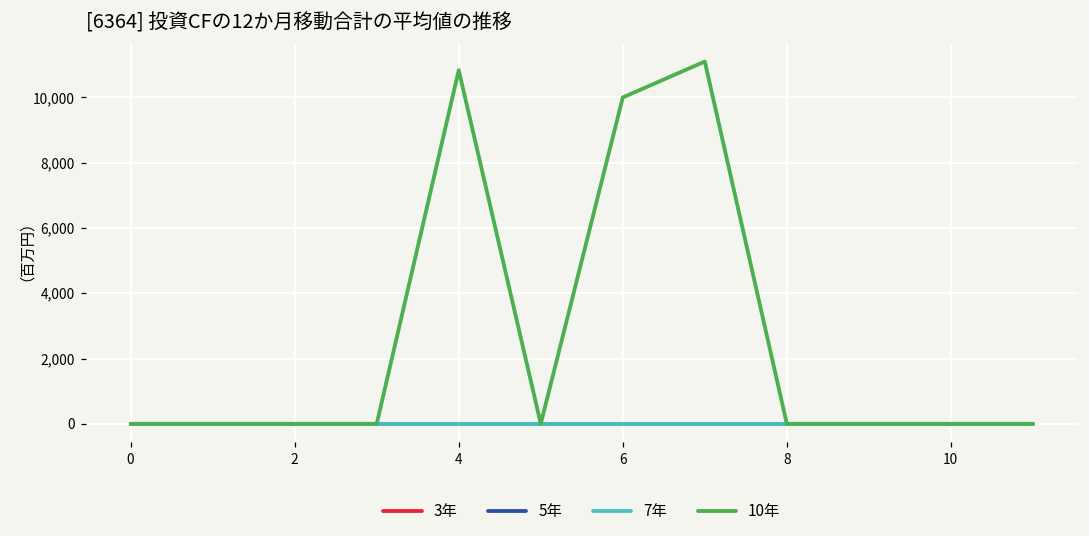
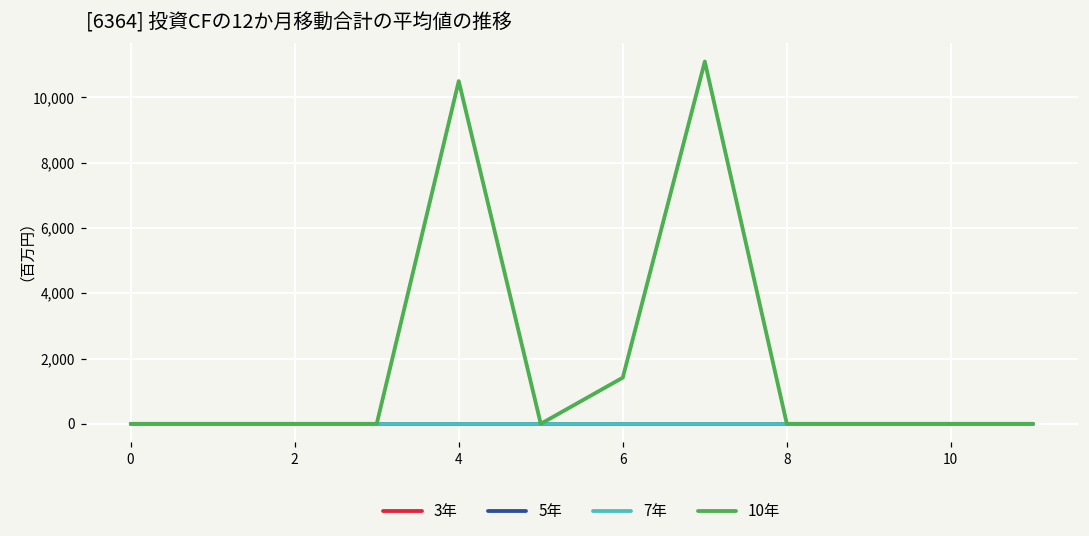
  {
    "7年": {
      "4": "0",
      "6": "0"
    },
    "10年": {
-     "4": "10,800",
-     "6": "10,000"
+     "4": "10,500",
+     "6": "1,400"
    }
  }
